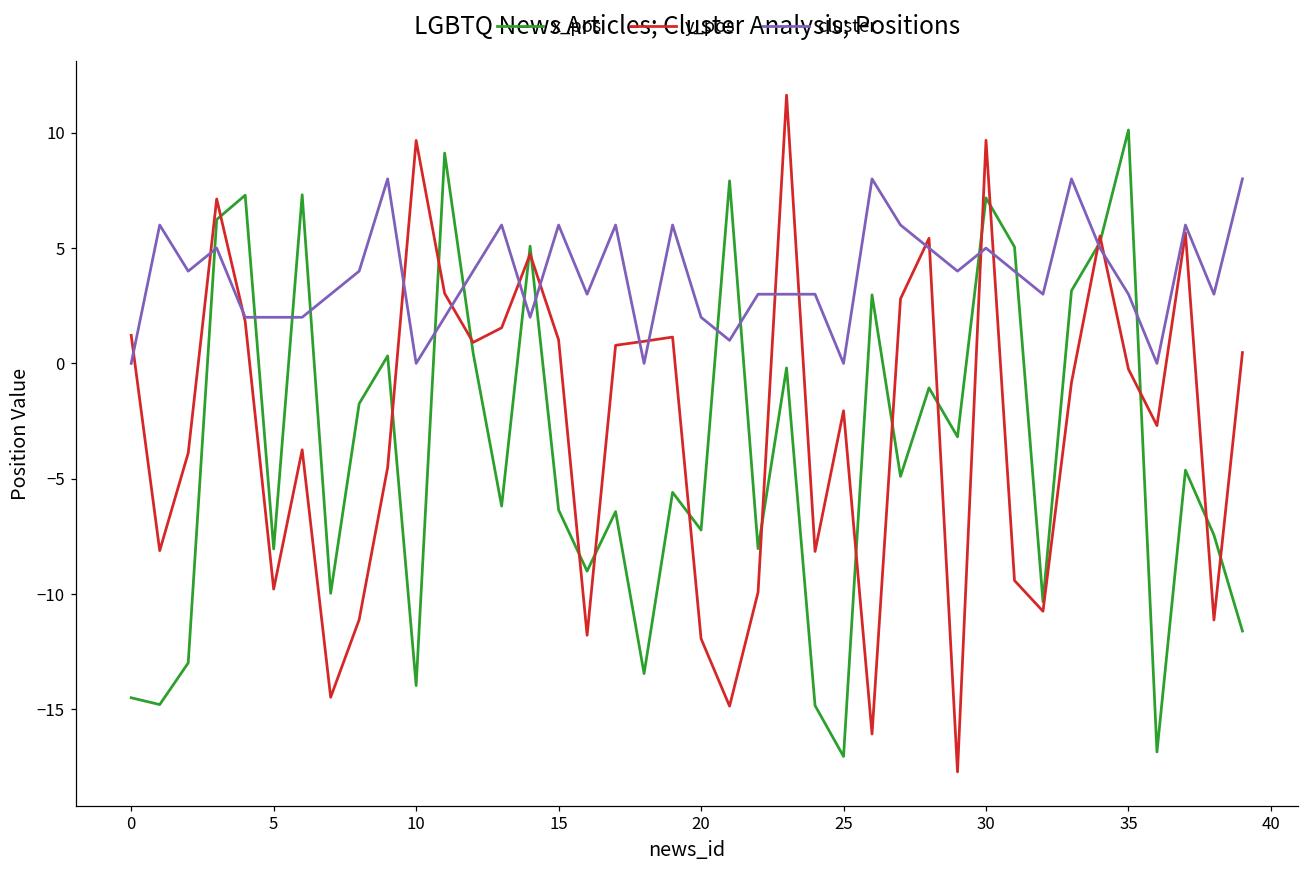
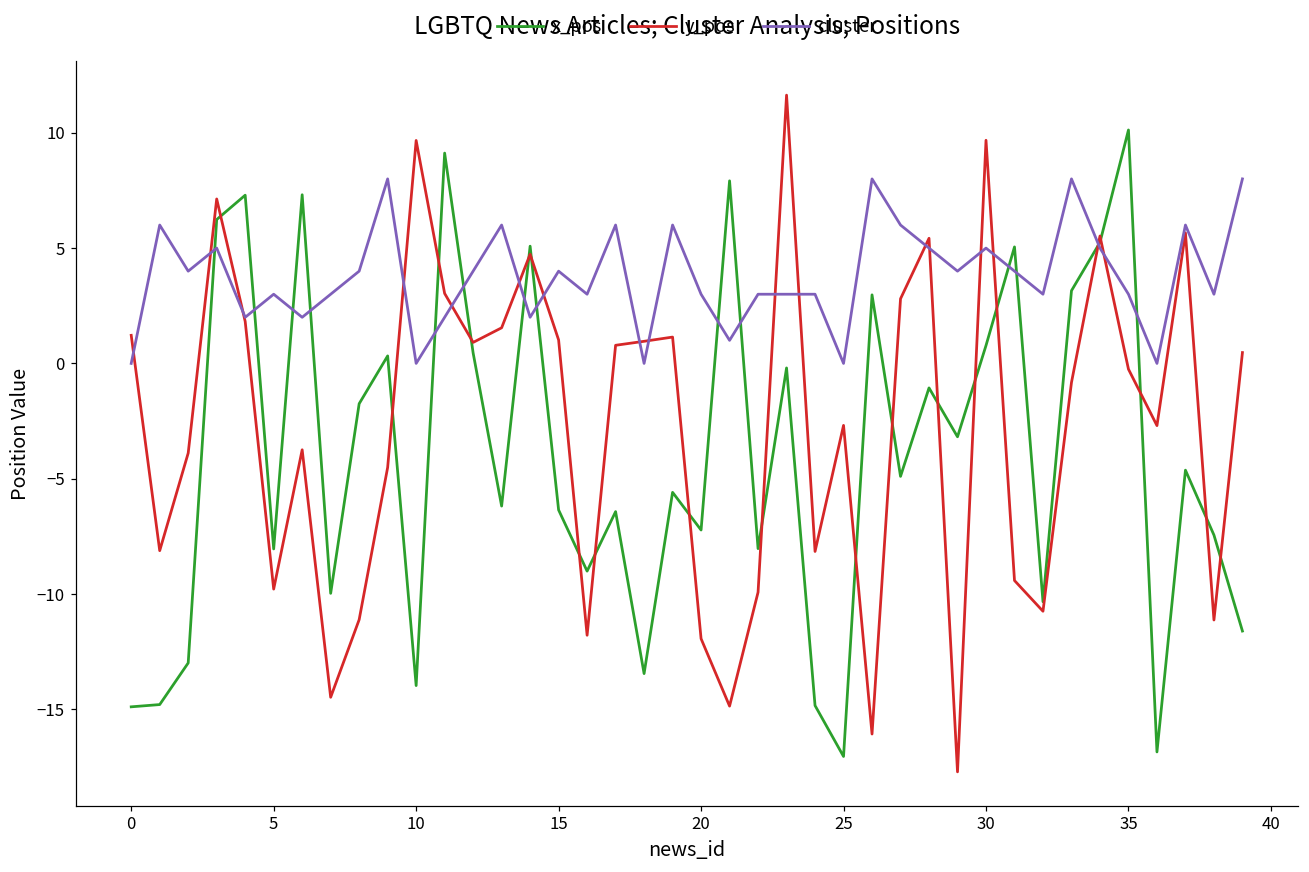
  {
    "x_pos": {
-     "0": -14.5,
+     "0": -14.9,
      "5": -8.0,
      "10": -14.0,
      "15": -6.4,
      "20": -7.2,
      "25": -17.0,
-     "30": 7.2,
+     "30": 0.8,
      "35": 10.1
    },
    "y_pos": {
      "0": 1.2,
      "5": -9.8,
      "10": 9.7,
      "15": 1.0,
      "20": -11.9,
-     "25": -2.1,
+     "25": -2.7,
      "30": 9.7,
      "35": -0.2
    },
    "cluster": {
      "0": 0,
-     "5": 2,
+     "5": 3,
      "10": 0,
-     "15": 6,
-     "20": 2,
+     "15": 4,
+     "20": 3,
      "25": 0,
      "30": 5,
      "35": 3
    }
  }
